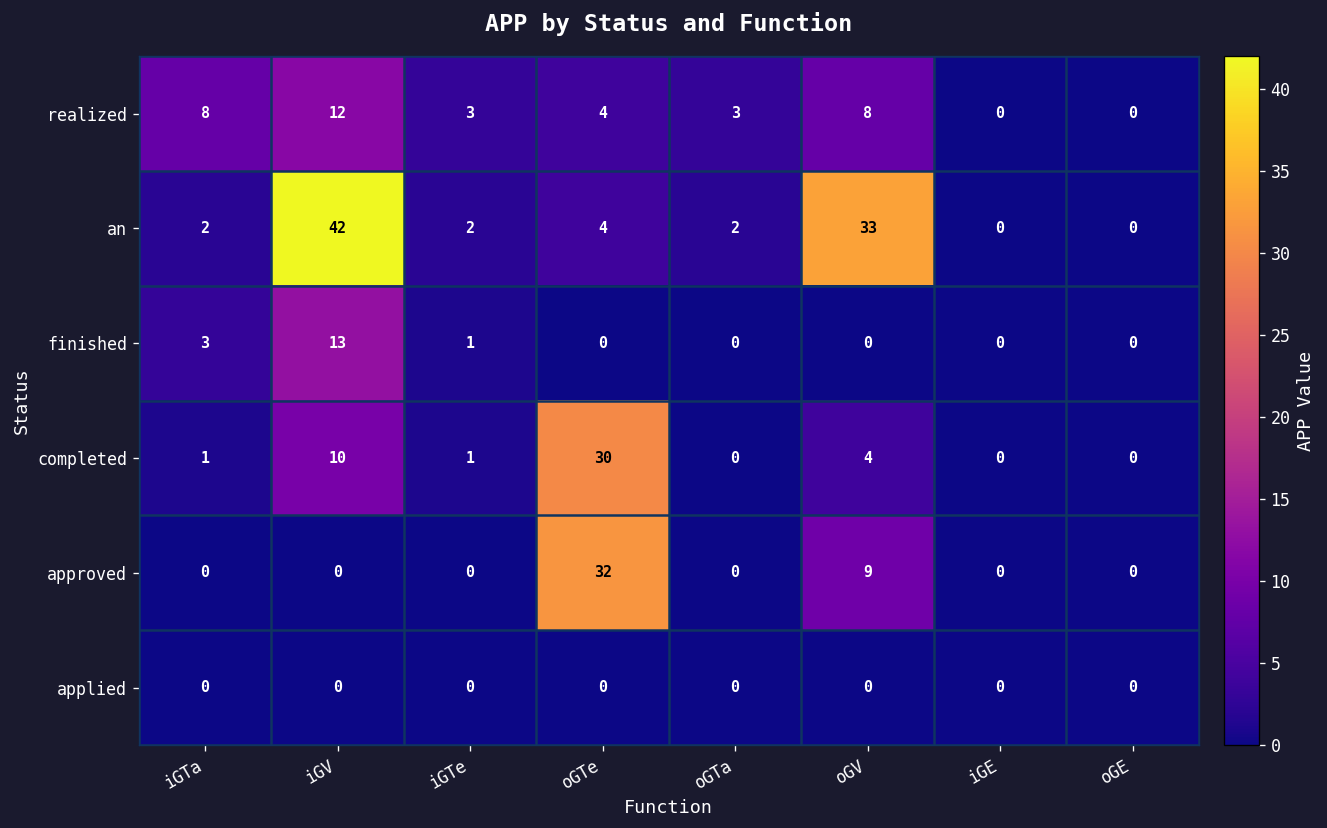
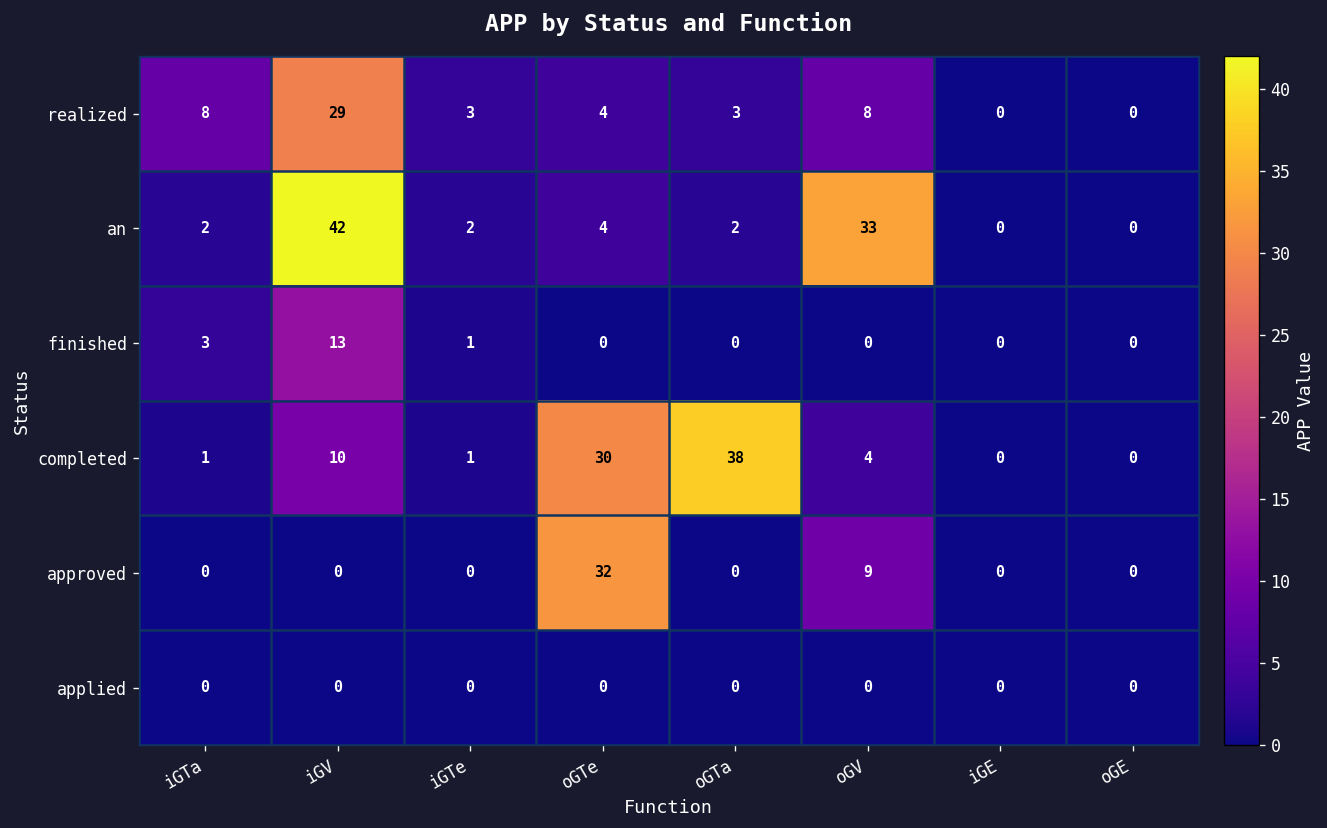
  {
    "realized": {
      "iGTa": 8,
-     "iGV": 12,
+     "iGV": 29,
      "iGTe": 3,
      "oGTe": 4,
      "oGTa": 3,
      "oGV": 8,
      "iGE": 0,
      "oGE": 0
    },
    "an": {
      "iGTa": 2,
      "iGV": 42,
      "iGTe": 2,
      "oGTe": 4,
      "oGTa": 2,
      "oGV": 33,
      "iGE": 0,
      "oGE": 0
    },
    "finished": {
      "iGTa": 3,
      "iGV": 13,
      "iGTe": 1,
      "oGTe": 0,
      "oGTa": 0,
      "oGV": 0,
      "iGE": 0,
      "oGE": 0
    },
    "completed": {
      "iGTa": 1,
      "iGV": 10,
      "iGTe": 1,
      "oGTe": 30,
-     "oGTa": 0,
+     "oGTa": 38,
      "oGV": 4,
      "iGE": 0,
      "oGE": 0
    },
    "approved": {
      "iGTa": 0,
      "iGV": 0,
      "iGTe": 0,
      "oGTe": 32,
      "oGTa": 0,
      "oGV": 9,
      "iGE": 0,
      "oGE": 0
    },
    "applied": {
      "iGTa": 0,
      "iGV": 0,
      "iGTe": 0,
      "oGTe": 0,
      "oGTa": 0,
      "oGV": 0,
      "iGE": 0,
      "oGE": 0
    }
  }
